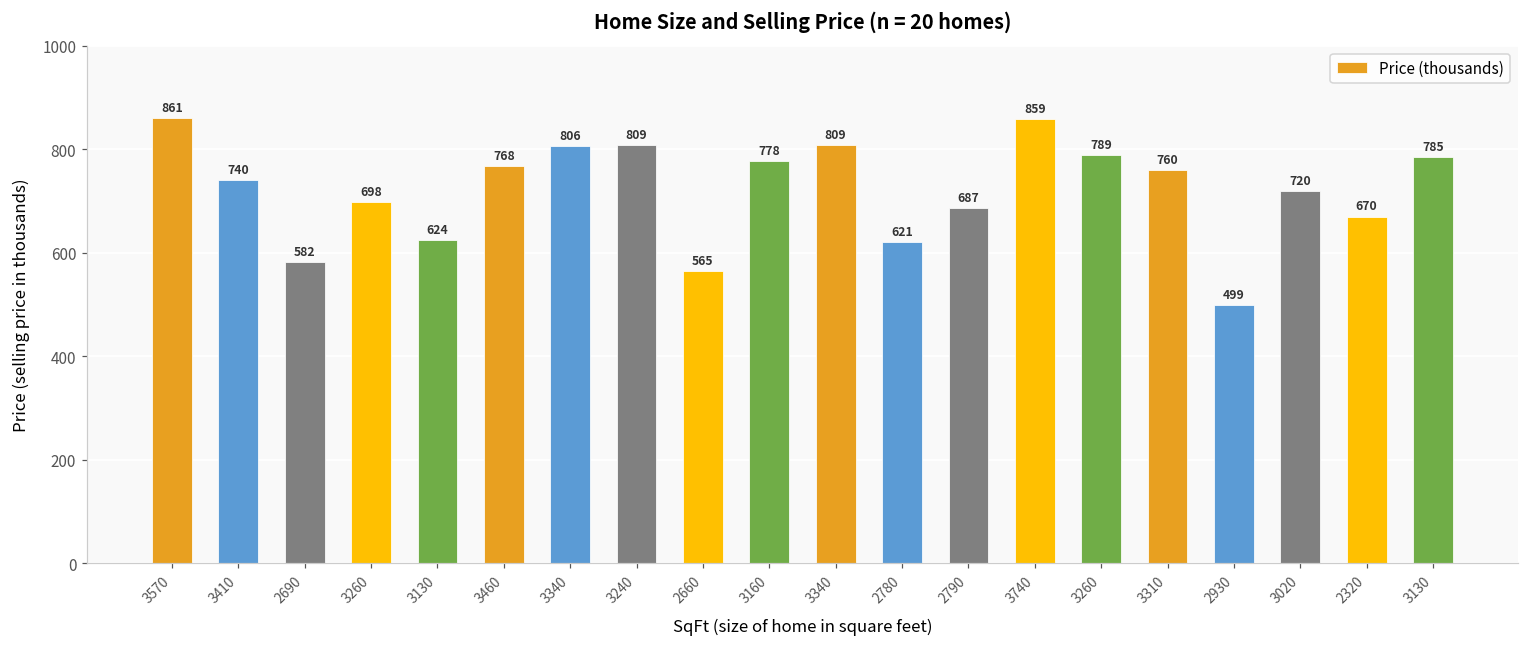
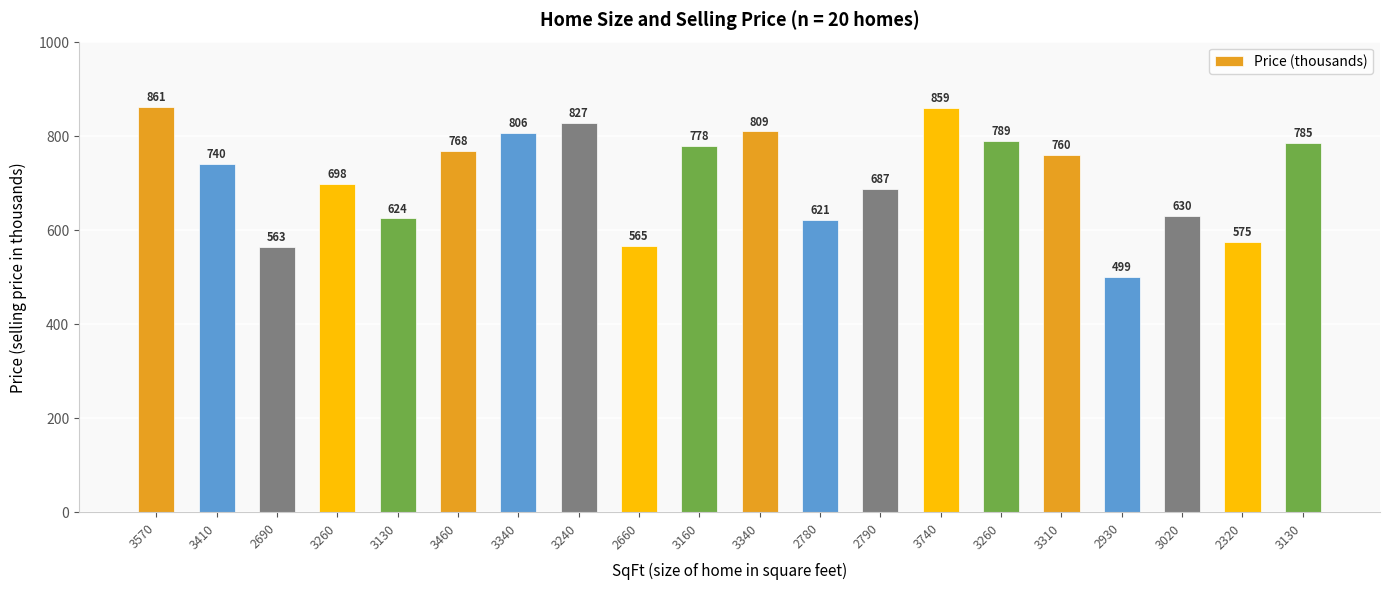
  {
    "3570": 861,
    "3410": 740,
-   "2690": 582,
+   "2690": 563,
    "3460": 768,
-   "3240": 809,
+   "3240": 827,
    "2660": 565,
    "3160": 778,
    "2780": 621,
    "2790": 687,
    "3740": 859,
    "3310": 760,
    "2930": 499,
-   "3020": 720,
-   "2320": 670
+   "3020": 630,
+   "2320": 575
  }
